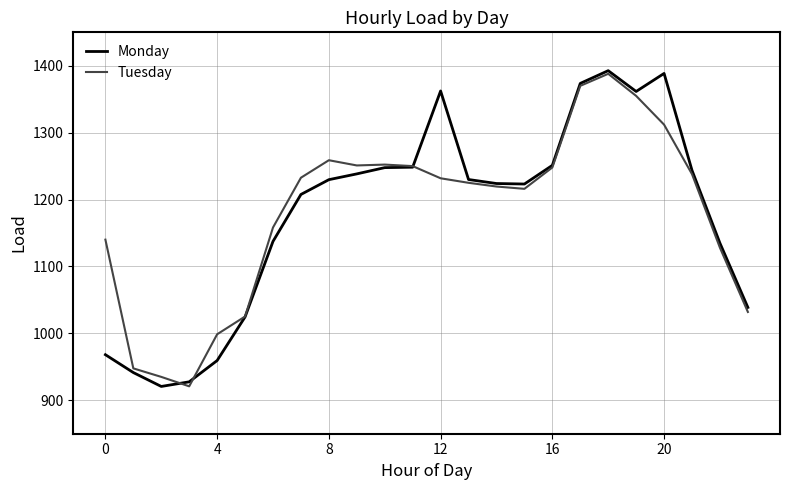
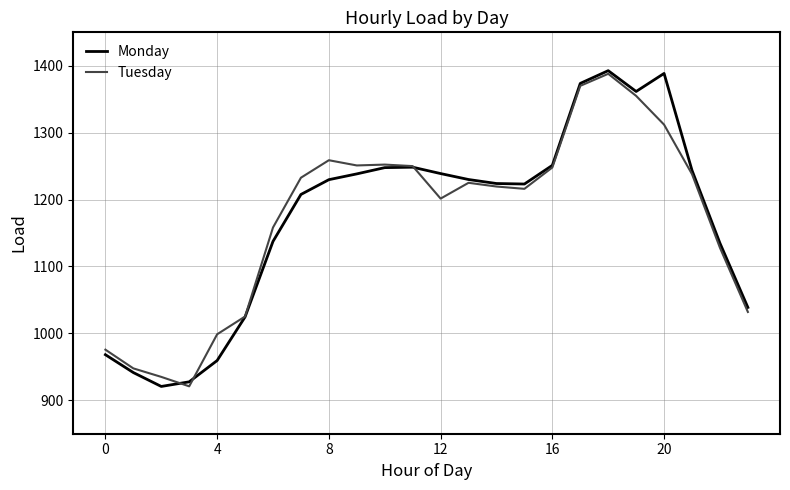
  {
    "Monday": {
      "0": 970,
      "4": 960,
      "8": 1230,
-     "12": 1360,
+     "12": 1240,
      "20": 1390
    },
    "Tuesday": {
-     "0": 1140,
+     "0": 980,
      "4": 1000,
      "8": 1260,
-     "12": 1230,
+     "12": 1200,
      "20": 1310
    }
  }
